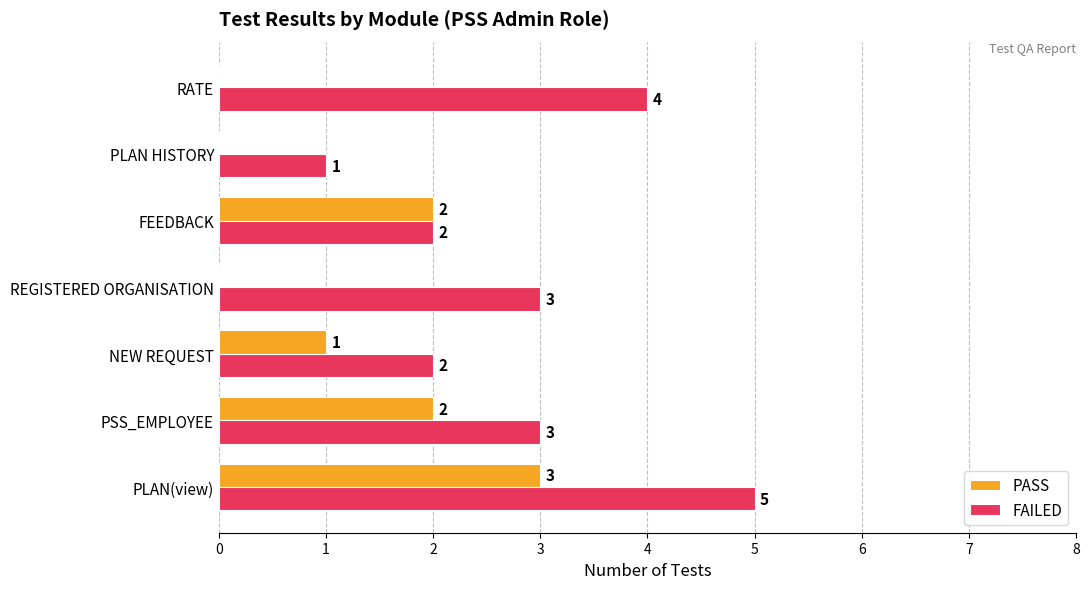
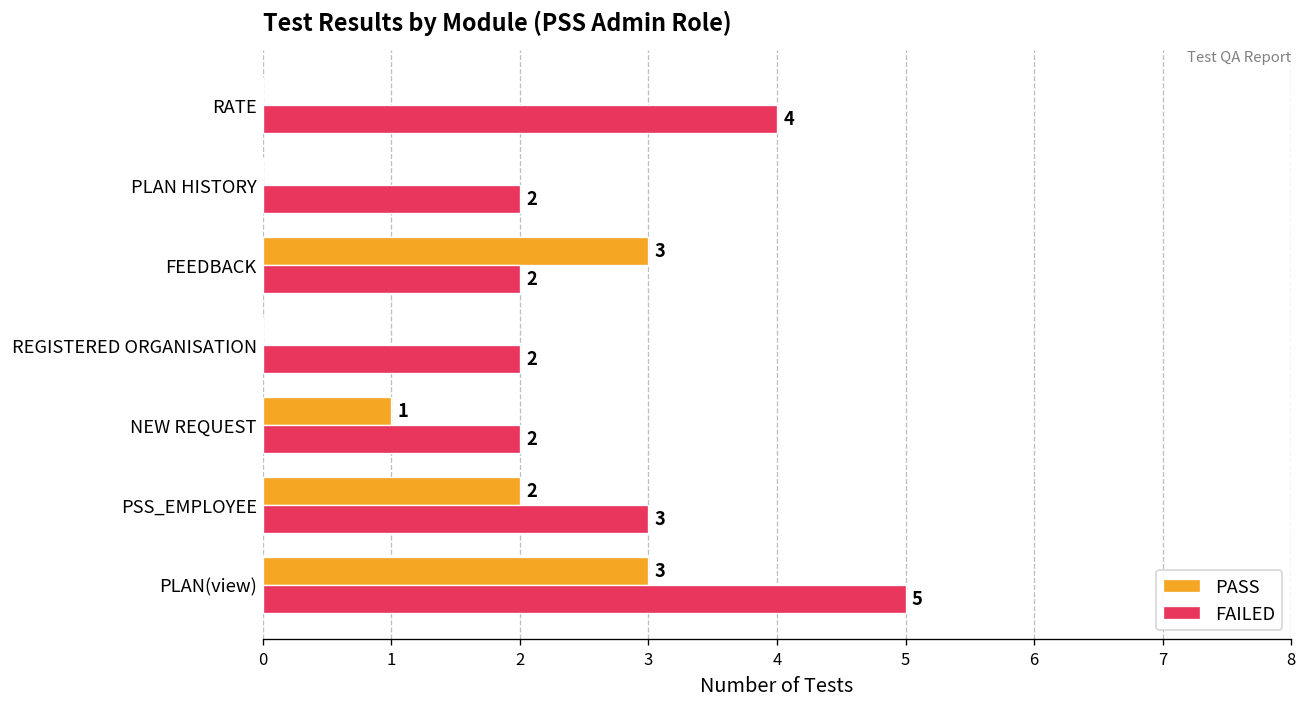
  {
    "PASS": {
-     "FEEDBACK": 2,
+     "FEEDBACK": 3,
      "NEW REQUEST": 1,
      "PSS_EMPLOYEE": 2,
      "PLAN(view)": 3
    },
    "FAILED": {
      "RATE": 4,
-     "PLAN HISTORY": 1,
+     "PLAN HISTORY": 2,
      "FEEDBACK": 2,
-     "REGISTERED ORGANISATION": 3,
+     "REGISTERED ORGANISATION": 2,
      "NEW REQUEST": 2,
      "PSS_EMPLOYEE": 3,
      "PLAN(view)": 5
    }
  }
